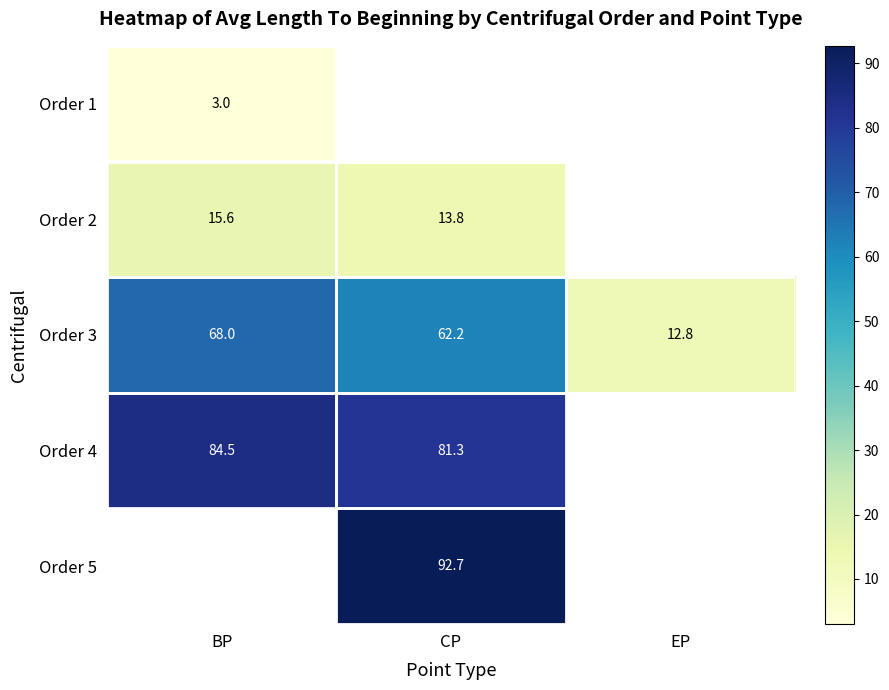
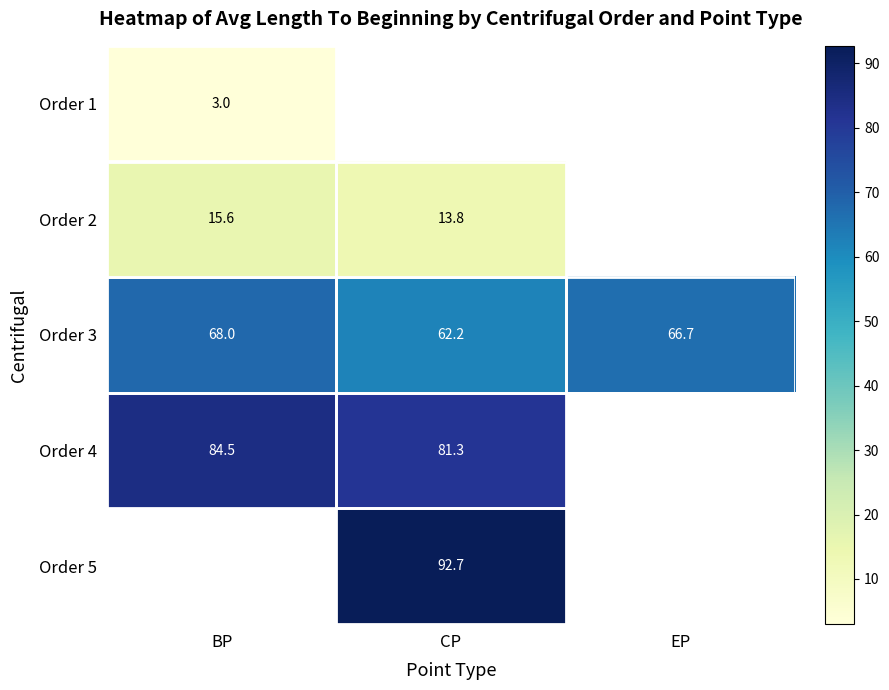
  {
    "Order 1": {
      "BP": 3.0
    },
    "Order 2": {
      "BP": 15.6,
      "CP": 13.8
    },
    "Order 3": {
      "BP": 68.0,
      "CP": 62.2,
-     "EP": 12.8
+     "EP": 66.7
    },
    "Order 4": {
      "BP": 84.5,
      "CP": 81.3
    },
    "Order 5": {
      "CP": 92.7
    }
  }
